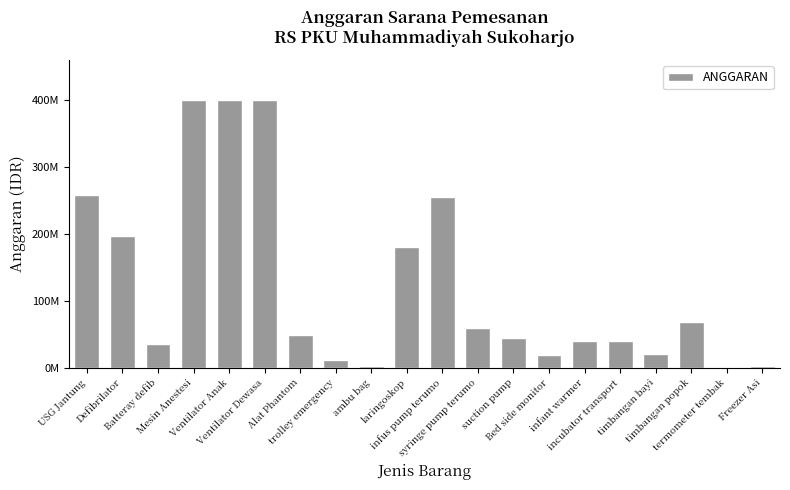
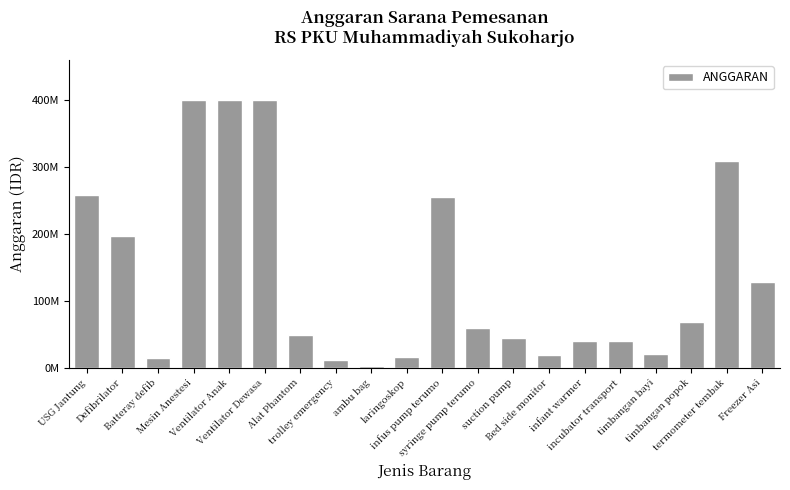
  {
    "USG Jantung": 260000000,
    "Defibrilator": 200000000,
-   "Batteray defib": 40000000,
+   "Batteray defib": 10000000,
    "Mesin Anestesi": 400000000,
    "Ventilator Anak": 400000000,
    "Ventilator Dewasa": 400000000,
    "Alat Phantom": 50000000,
    "trolley emergency": 10000000,
-   "laringoskop": 180000000,
+   "laringoskop": 20000000,
    "infus pump terumo": 250000000,
    "syringe pump terumo": 60000000,
    "suction pump": 50000000,
    "Bed side monitor": 20000000,
    "infant warmer": 40000000,
    "incubator transport": 40000000,
    "timbangan bayi": 20000000,
    "timbangan popok": 70000000,
-   "termometer tembak": 0,
-   "Freezer Asi": 0
+   "termometer tembak": 310000000,
+   "Freezer Asi": 130000000
  }
